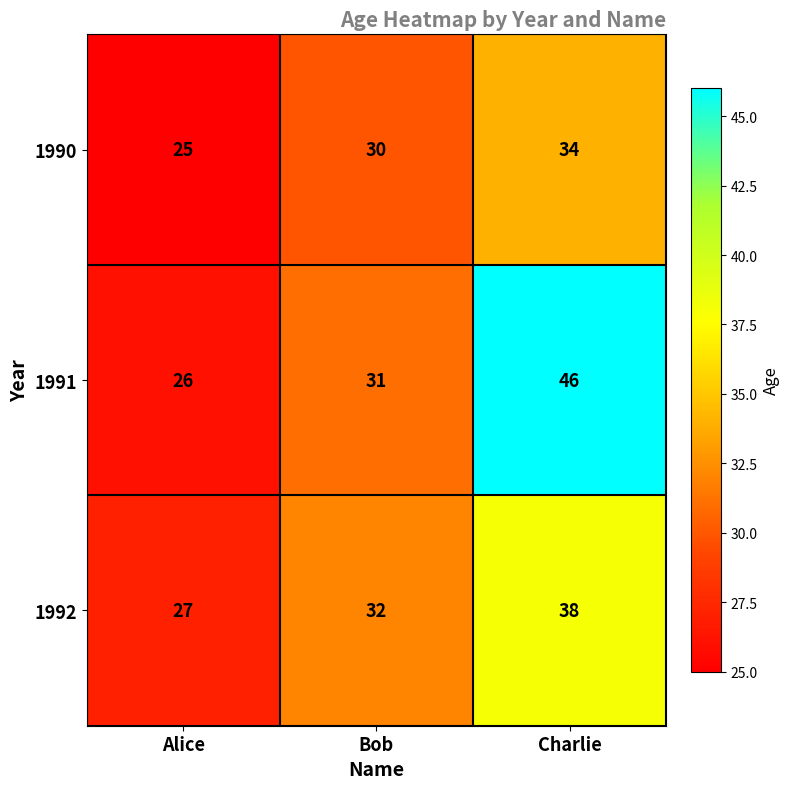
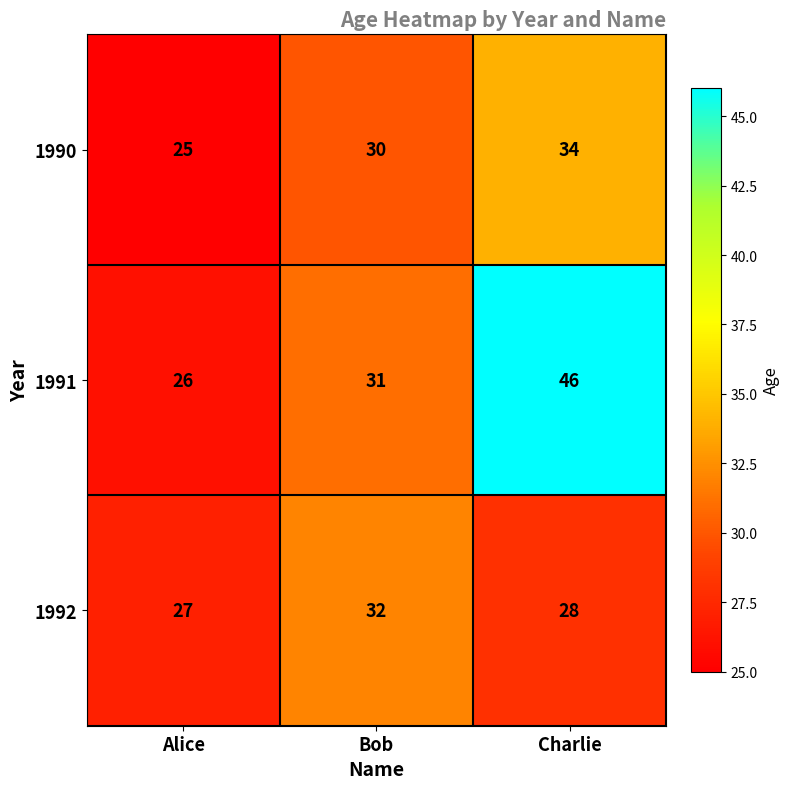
  {
    "1990": {
      "Alice": 25,
      "Bob": 30,
      "Charlie": 34
    },
    "1991": {
      "Alice": 26,
      "Bob": 31,
      "Charlie": 46
    },
    "1992": {
      "Alice": 27,
      "Bob": 32,
-     "Charlie": 38
+     "Charlie": 28
    }
  }
